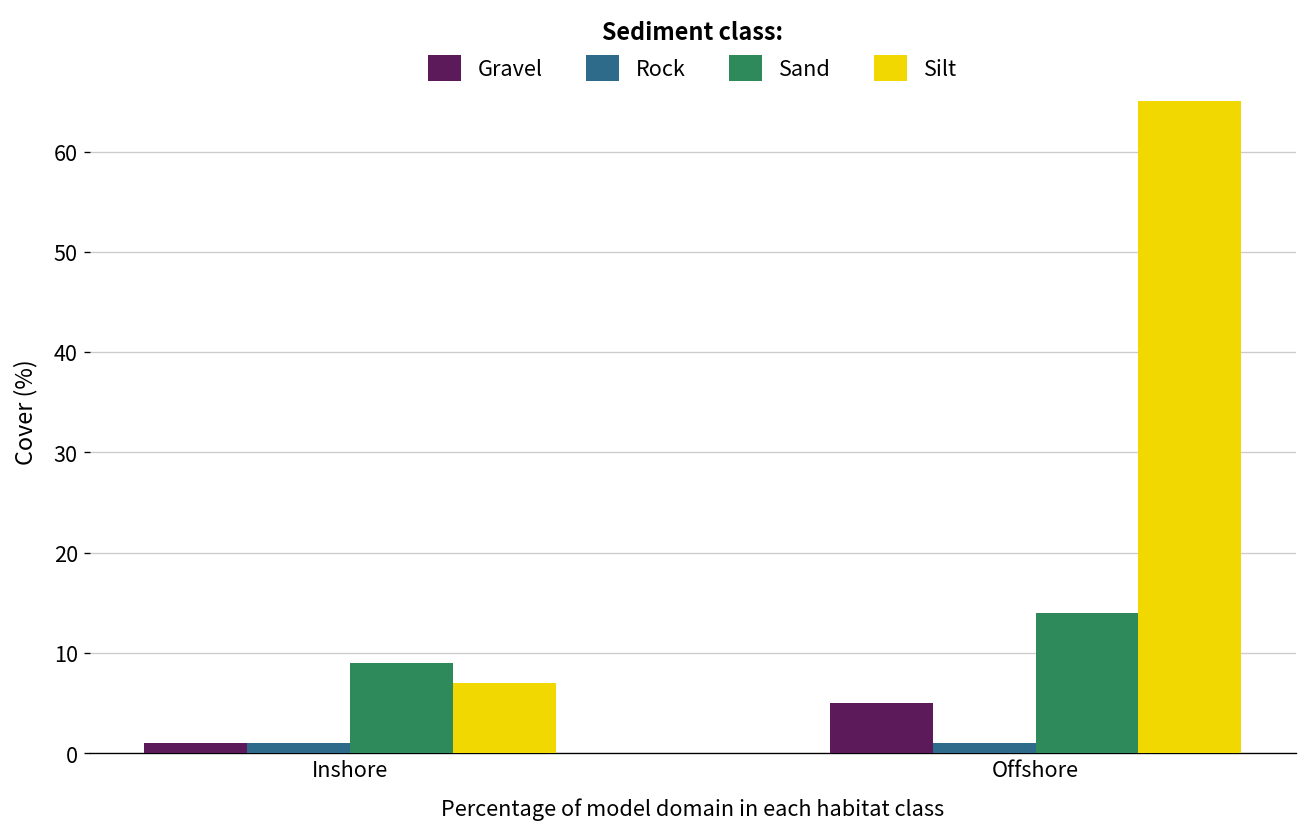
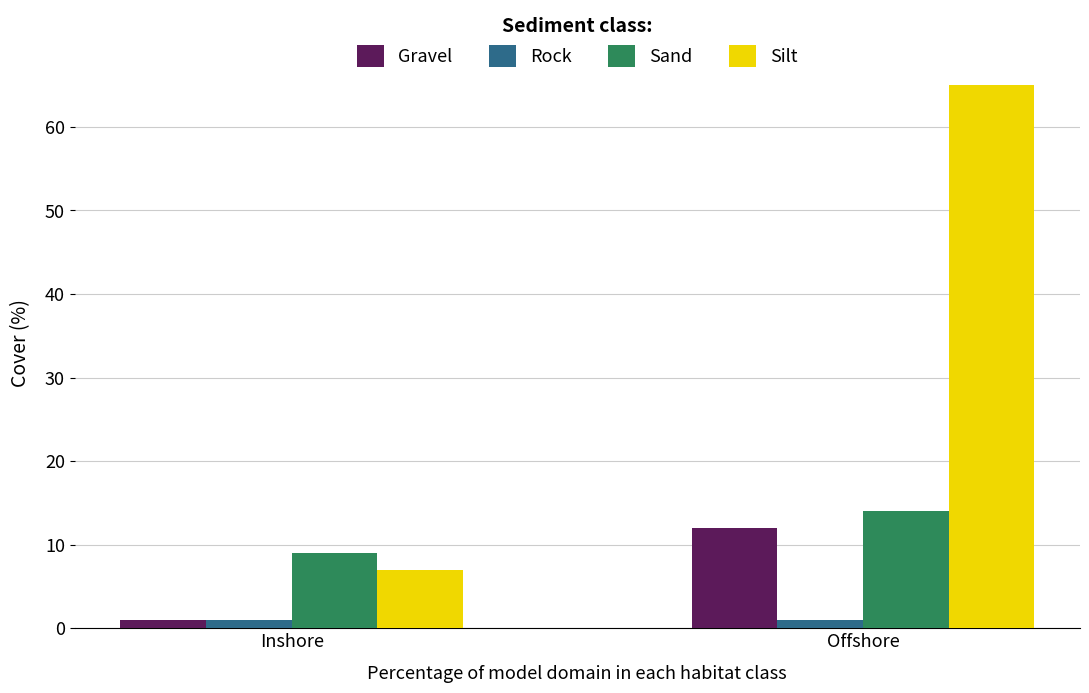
  {
    "Gravel": {
      "Inshore": 1,
-     "Offshore": 5
+     "Offshore": 12
    },
    "Silt": {
      "Inshore": 7,
      "Offshore": 65
    }
  }
